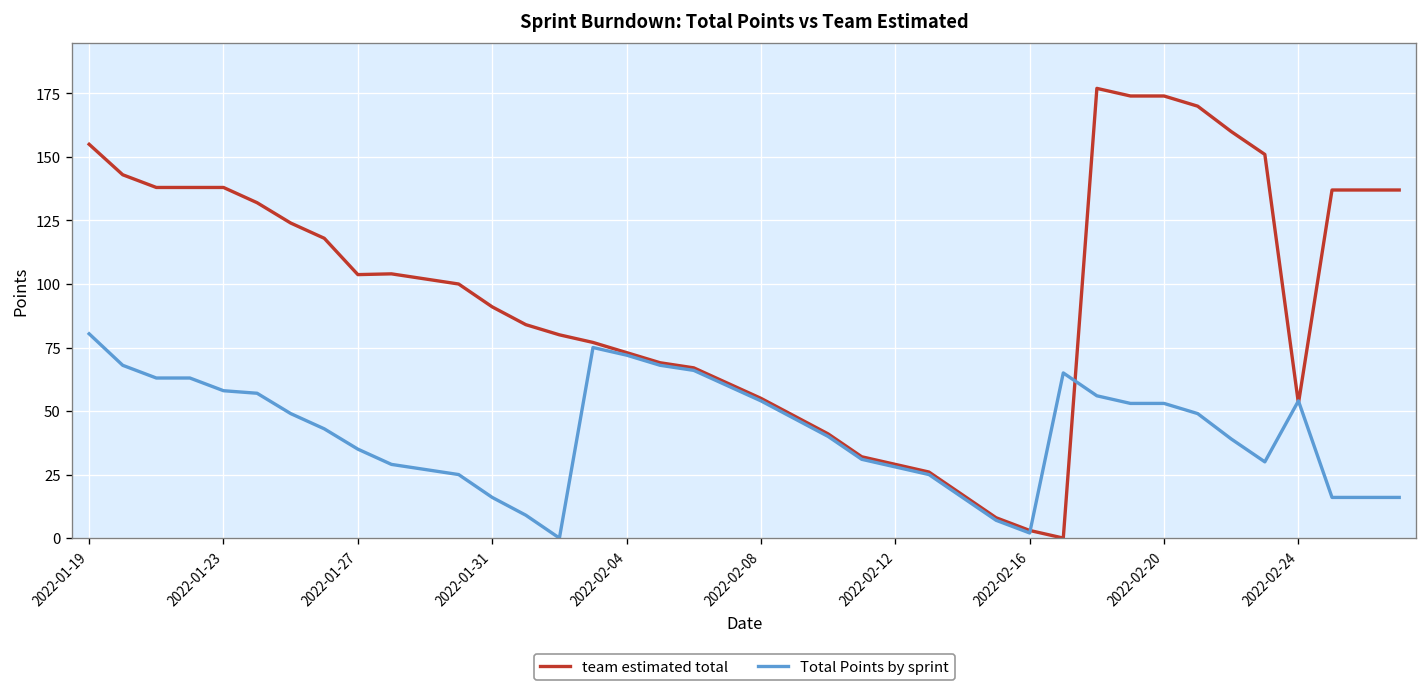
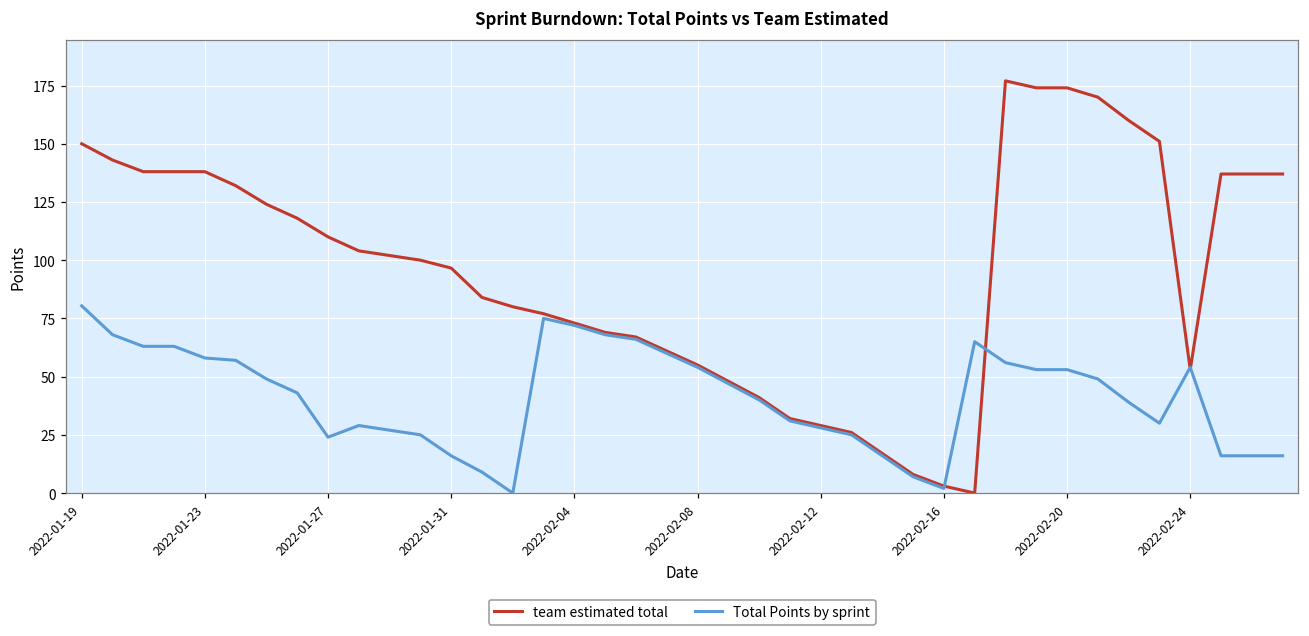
  {
    "team estimated total": {
-     "2022-01-19": 155,
+     "2022-01-19": 150,
      "2022-01-23": 138,
-     "2022-01-27": 104,
-     "2022-01-31": 91,
+     "2022-01-27": 110,
+     "2022-01-31": 97,
      "2022-02-20": 174
    },
    "Total Points by sprint": {
      "2022-01-19": 80,
      "2022-01-23": 58,
-     "2022-01-27": 35,
+     "2022-01-27": 24,
      "2022-01-31": 16,
      "2022-02-20": 53
    }
  }
